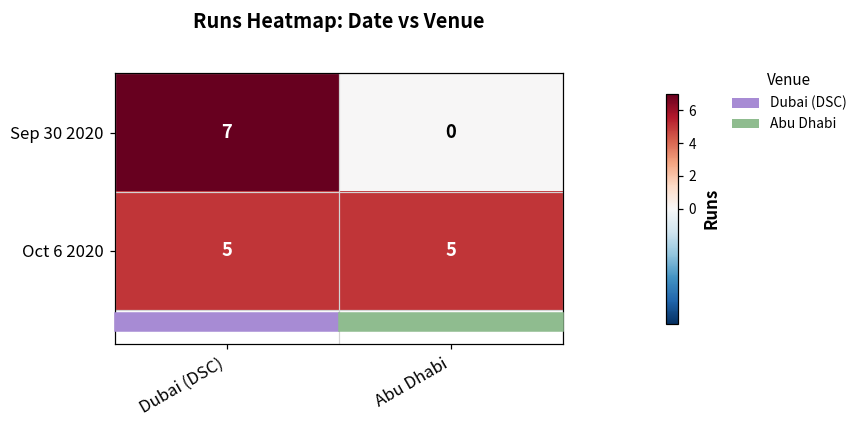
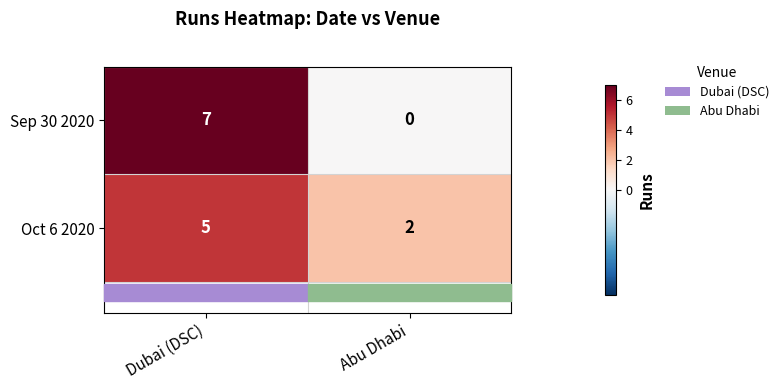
  {
    "Sep 30 2020": {
      "Dubai (DSC)": 7,
      "Abu Dhabi": 0
    },
    "Oct 6 2020": {
      "Dubai (DSC)": 5,
-     "Abu Dhabi": 5
+     "Abu Dhabi": 2
    }
  }
